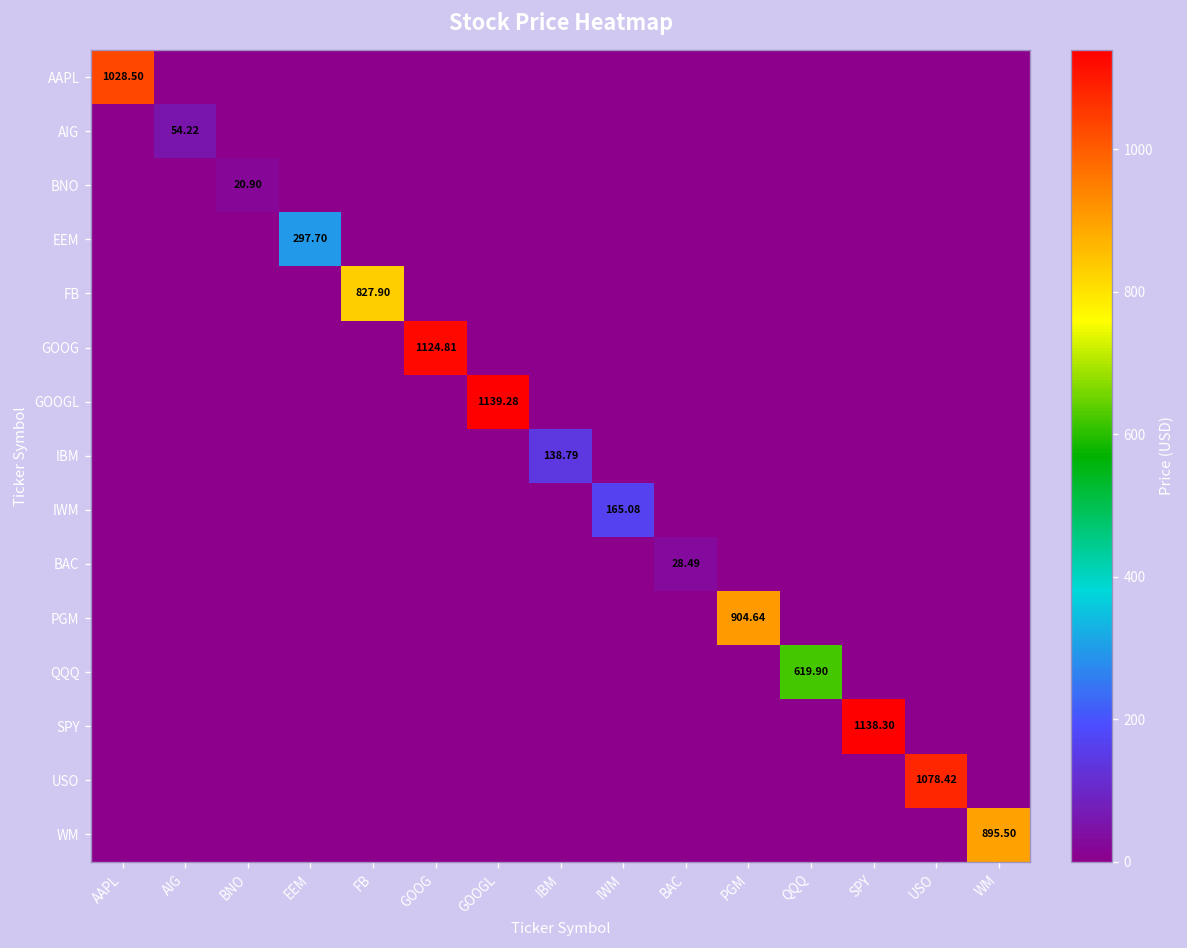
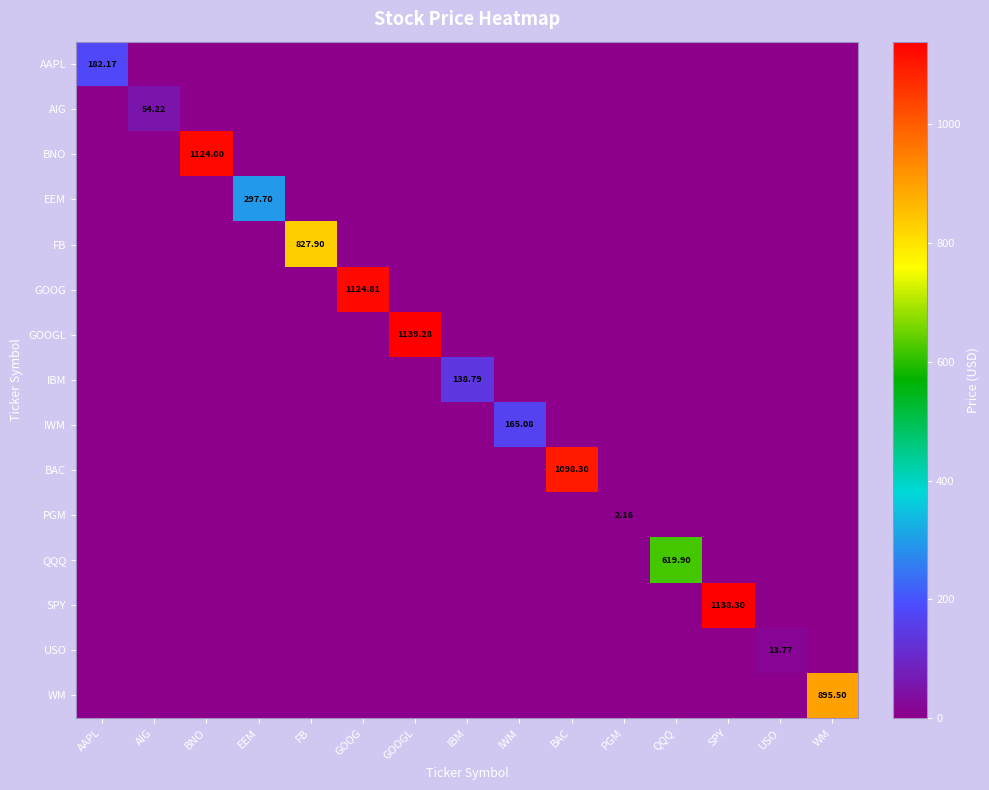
  {
    "AAPL": {
-     "AAPL": 1028.50
+     "AAPL": 182.17
    },
    "AIG": {
      "AIG": 54.22
    },
    "BNO": {
-     "BNO": 20.90
+     "BNO": 1124.00
    },
    "EEM": {
      "EEM": 297.70
    },
    "FB": {
      "FB": 827.90
    },
    "GOOG": {
      "GOOG": 1124.81
    },
    "GOOGL": {
      "GOOGL": 1139.28
    },
    "IBM": {
      "IBM": 138.79
    },
    "IWM": {
      "IWM": 165.08
    },
    "BAC": {
-     "BAC": 28.49
+     "BAC": 1098.30
    },
    "PGM": {
-     "PGM": 904.64
+     "PGM": 2.16
    },
    "QQQ": {
      "QQQ": 619.90
    },
    "SPY": {
      "SPY": 1138.30
    },
    "USO": {
-     "USO": 1078.42
+     "USO": 13.77
    },
    "WM": {
      "WM": 895.50
    }
  }
